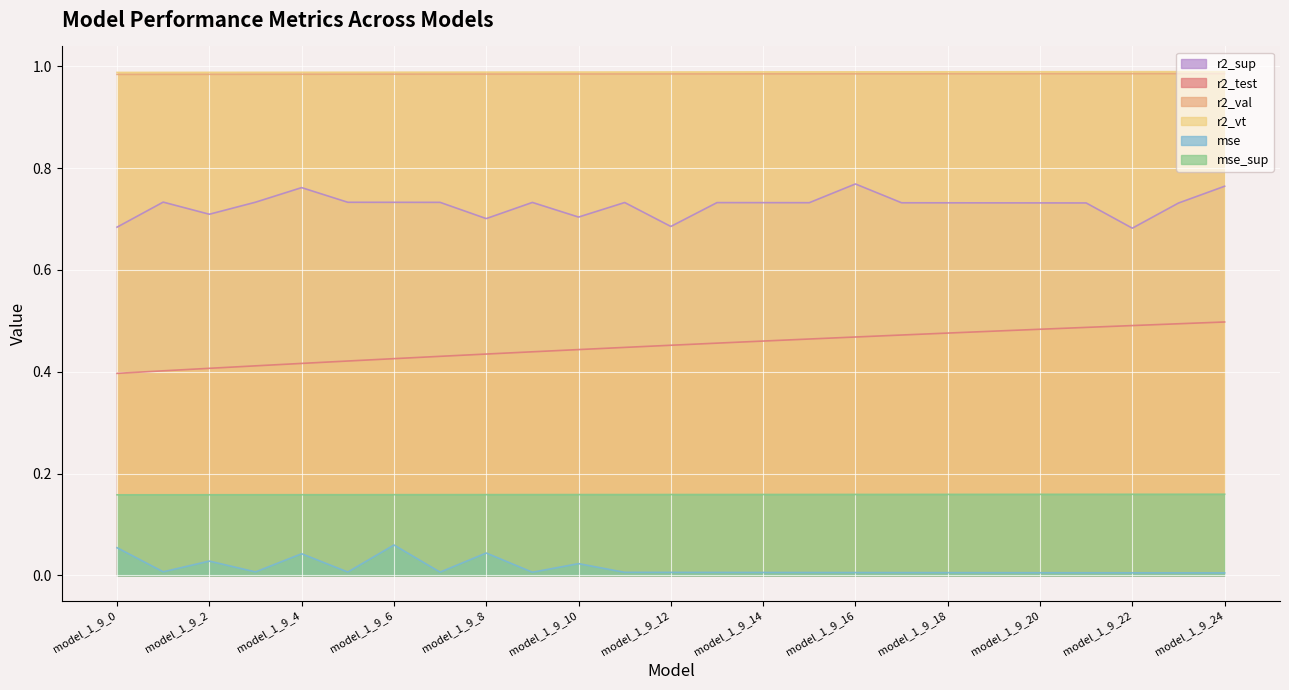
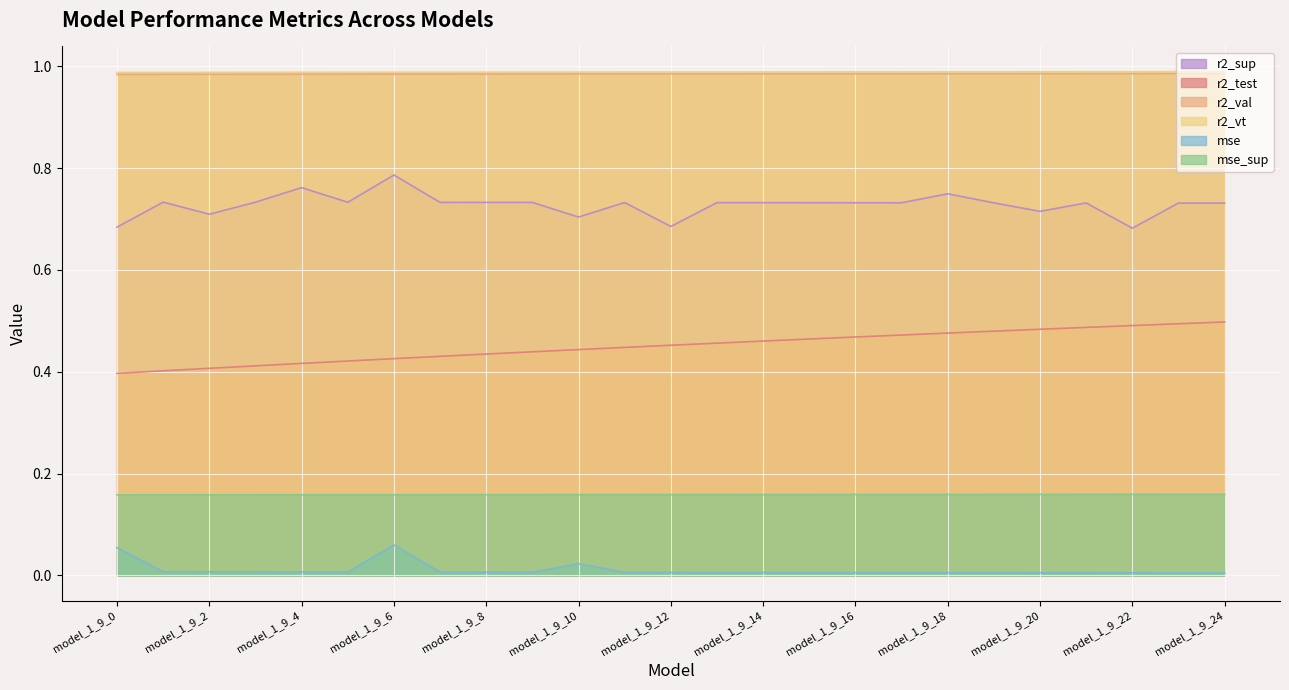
  {
    "r2_sup": {
      "model_1_9_0": 0.68,
      "model_1_9_2": 0.71,
      "model_1_9_4": 0.76,
-     "model_1_9_6": 0.73,
-     "model_1_9_8": 0.70,
+     "model_1_9_6": 0.79,
+     "model_1_9_8": 0.73,
      "model_1_9_10": 0.70,
      "model_1_9_12": 0.69,
      "model_1_9_14": 0.73,
-     "model_1_9_16": 0.77,
-     "model_1_9_18": 0.73,
-     "model_1_9_20": 0.73,
+     "model_1_9_16": 0.73,
+     "model_1_9_18": 0.75,
+     "model_1_9_20": 0.72,
      "model_1_9_22": 0.68,
-     "model_1_9_24": 0.76
+     "model_1_9_24": 0.73
    },
    "mse": {
      "model_1_9_0": 0.05,
-     "model_1_9_2": 0.03,
-     "model_1_9_4": 0.04,
+     "model_1_9_2": 0.01,
+     "model_1_9_4": 0.01,
      "model_1_9_6": 0.06,
-     "model_1_9_8": 0.04,
+     "model_1_9_8": 0.01,
      "model_1_9_10": 0.02,
      "model_1_9_12": 0.01,
      "model_1_9_14": 0.01,
      "model_1_9_16": 0.01,
      "model_1_9_18": 0.01,
      "model_1_9_20": 0.01,
      "model_1_9_22": 0.01,
      "model_1_9_24": 0.00
    },
    "mse_sup": {
      "model_1_9_0": 0.16,
      "model_1_9_2": 0.16,
      "model_1_9_4": 0.16,
      "model_1_9_6": 0.16,
      "model_1_9_8": 0.16,
      "model_1_9_10": 0.16,
      "model_1_9_12": 0.16,
      "model_1_9_14": 0.16,
      "model_1_9_16": 0.16,
      "model_1_9_18": 0.16,
      "model_1_9_20": 0.16,
      "model_1_9_22": 0.16,
      "model_1_9_24": 0.16
    }
  }
